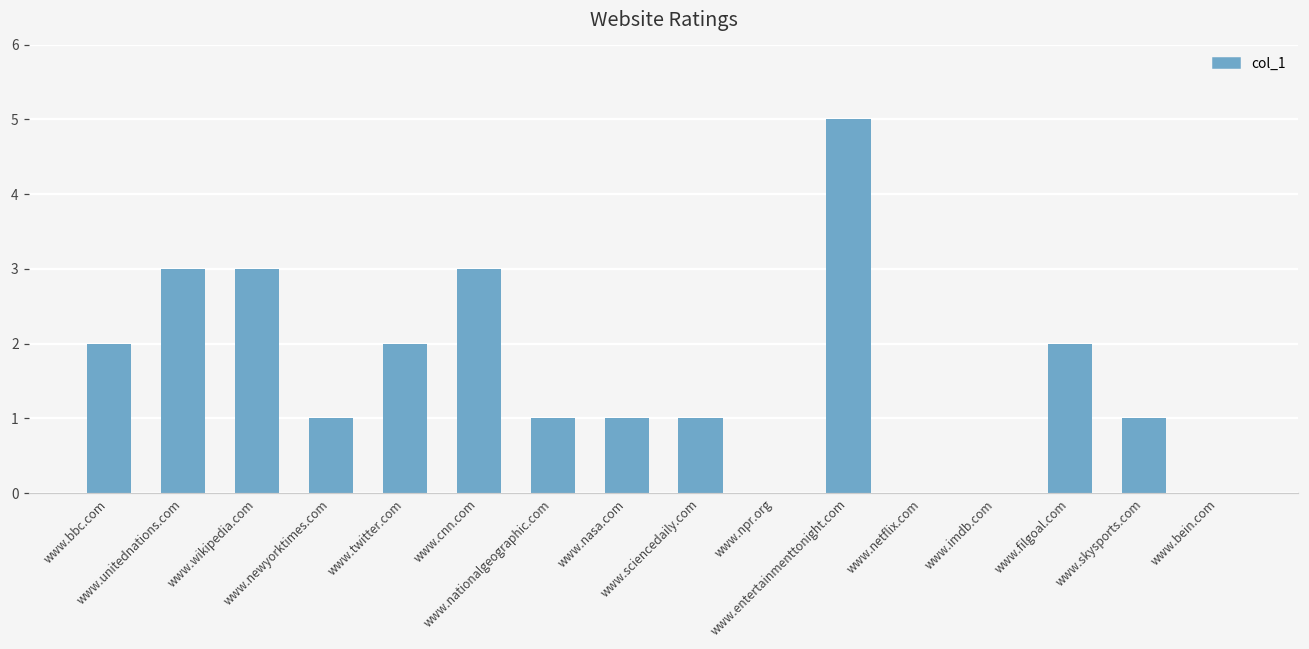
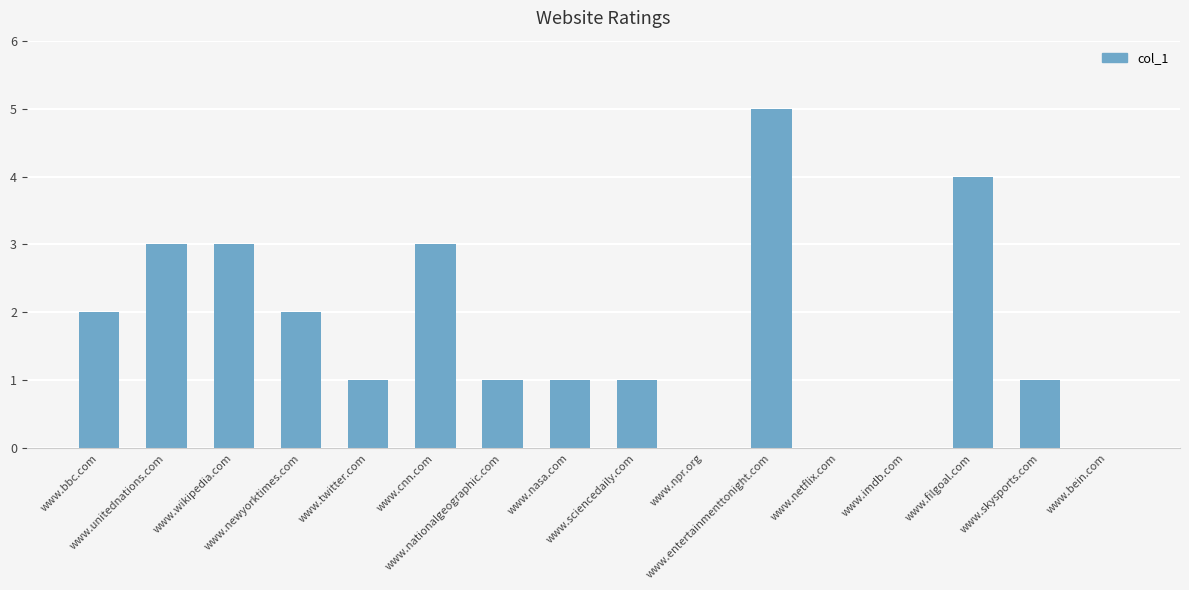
  {
    "www.bbc.com": 2,
    "www.unitednations.com": 3,
    "www.wikipedia.com": 3,
-   "www.newyorktimes.com": 1,
-   "www.twitter.com": 2,
+   "www.newyorktimes.com": 2,
+   "www.twitter.com": 1,
    "www.cnn.com": 3,
    "www.nationalgeographic.com": 1,
    "www.nasa.com": 1,
    "www.sciencedaily.com": 1,
    "www.npr.org": 0,
    "www.entertainmenttonight.com": 5,
    "www.netflix.com": 0,
    "www.imdb.com": 0,
-   "www.filgoal.com": 2,
+   "www.filgoal.com": 4,
    "www.skysports.com": 1,
    "www.bein.com": 0
  }
